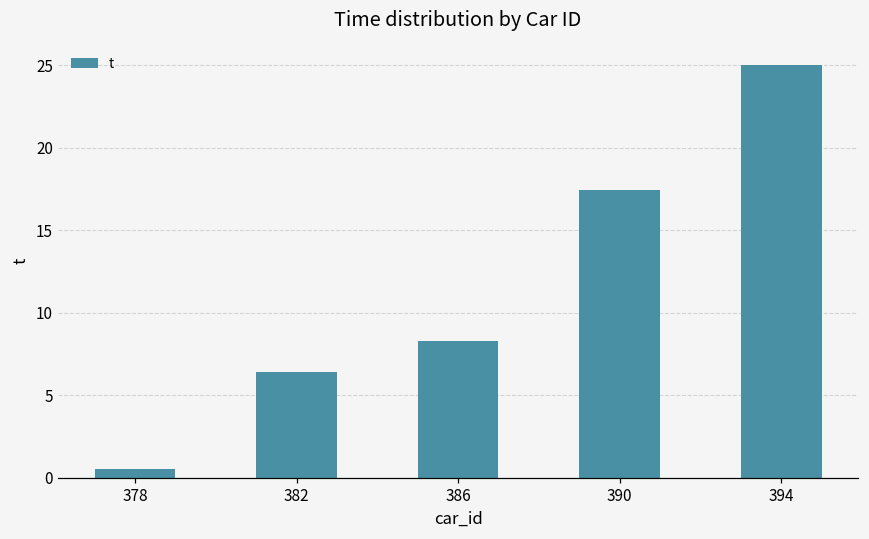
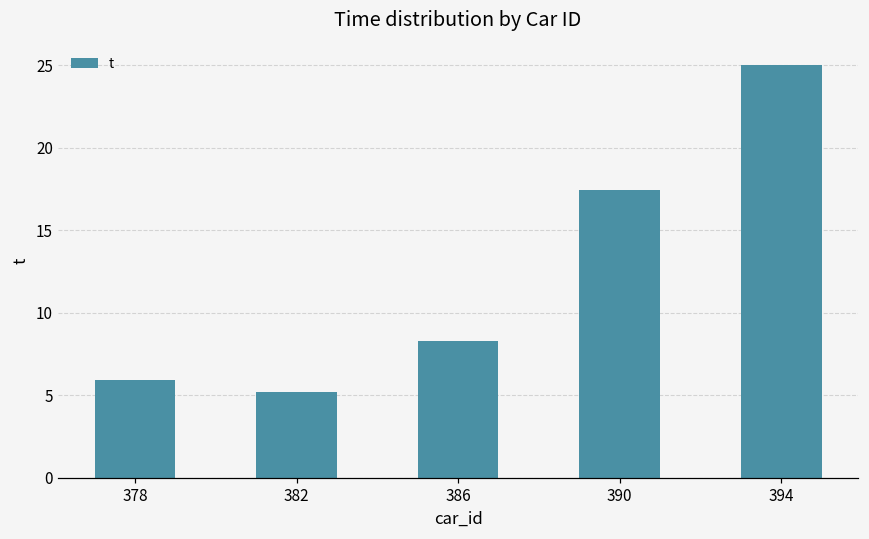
  {
-   "378": 0.5,
-   "382": 6.4,
+   "378": 5.9,
+   "382": 5.2,
    "386": 8.3,
    "390": 17.4,
    "394": 25.0
  }
